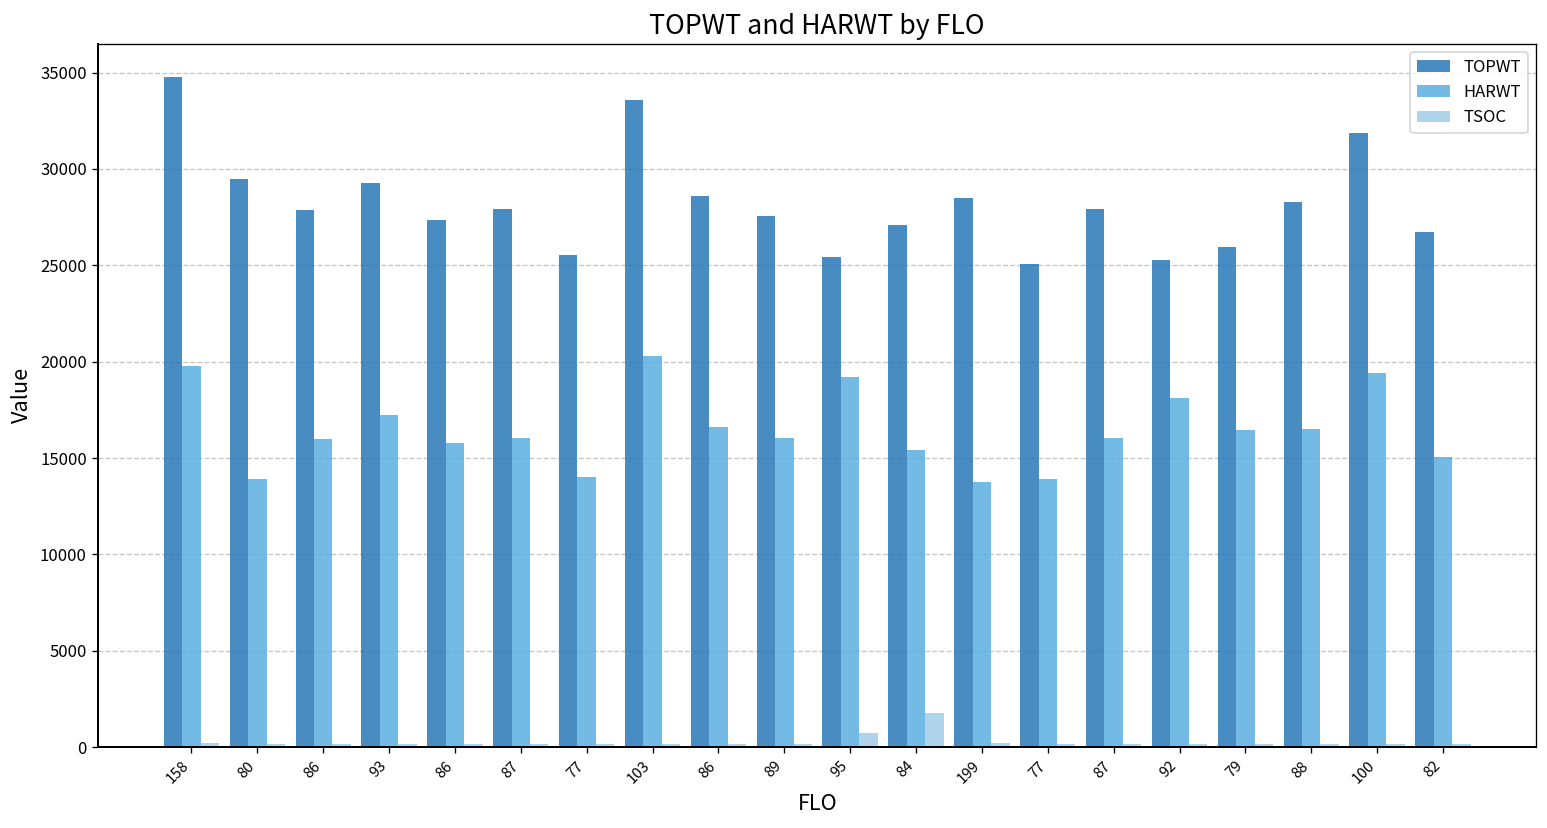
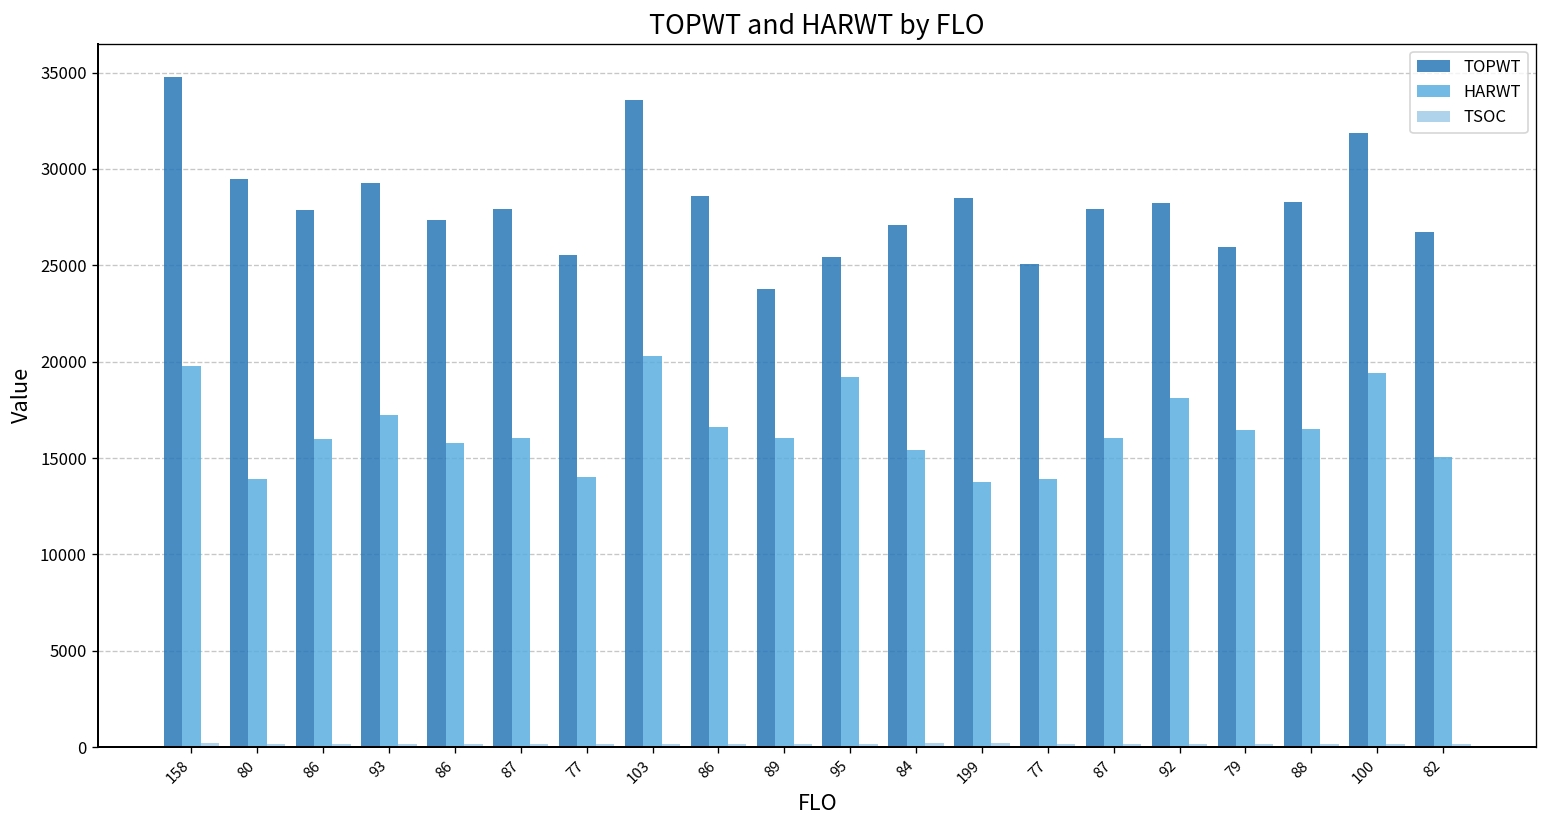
  {
    "TOPWT": {
      "158": 34800,
      "80": 29500,
      "93": 29200,
      "103": 33600,
-     "89": 27500,
+     "89": 23800,
      "95": 25500,
      "84": 27100,
      "199": 28500,
-     "92": 25300,
+     "92": 28200,
      "79": 25900,
      "88": 28300,
      "100": 31900,
      "82": 26700
    },
    "HARWT": {
      "158": 19800,
      "80": 13900,
      "93": 17300,
      "103": 20300,
      "89": 16100,
      "95": 19200,
      "84": 15400,
      "199": 13800,
      "92": 18100,
      "79": 16400,
      "88": 16500,
      "100": 19400,
      "82": 15000
    },
    "TSOC": {
      "158": 200,
      "80": 200,
      "93": 200,
      "103": 200,
-     "95": 700,
-     "84": 1800,
+     "95": 200,
+     "84": 200,
      "199": 200,
      "92": 200,
      "88": 200,
      "100": 200,
      "82": 200
    }
  }
